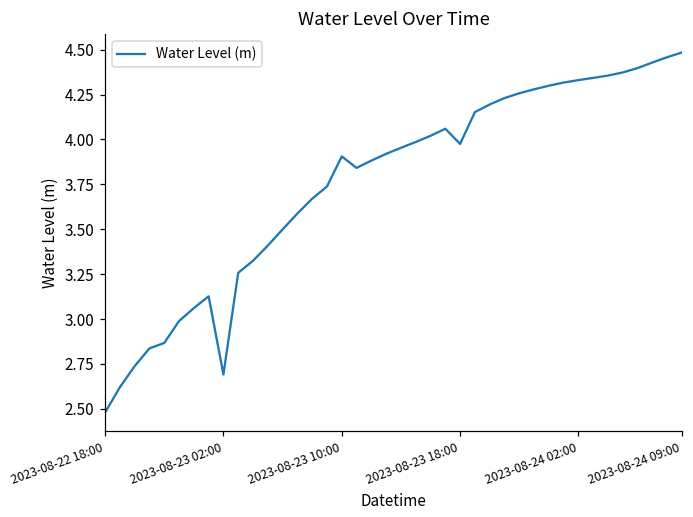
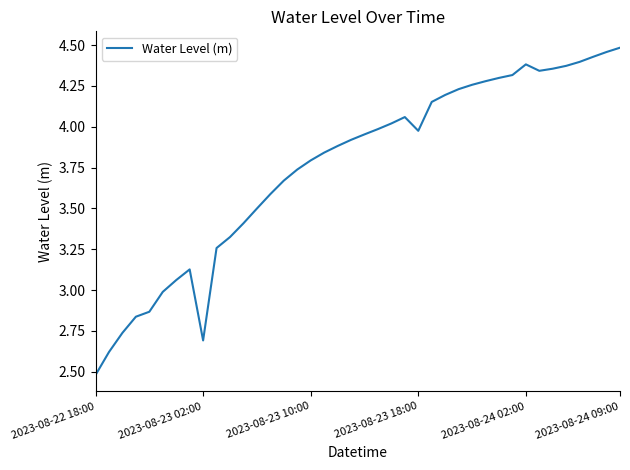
  {
    "2023-08-22 18:00": 2.48,
    "2023-08-23 02:00": 2.69,
-   "2023-08-23 10:00": 3.91,
+   "2023-08-23 10:00": 3.79,
    "2023-08-23 18:00": 3.98,
-   "2023-08-24 02:00": 4.33,
+   "2023-08-24 02:00": 4.38,
    "2023-08-24 09:00": 4.48
  }
